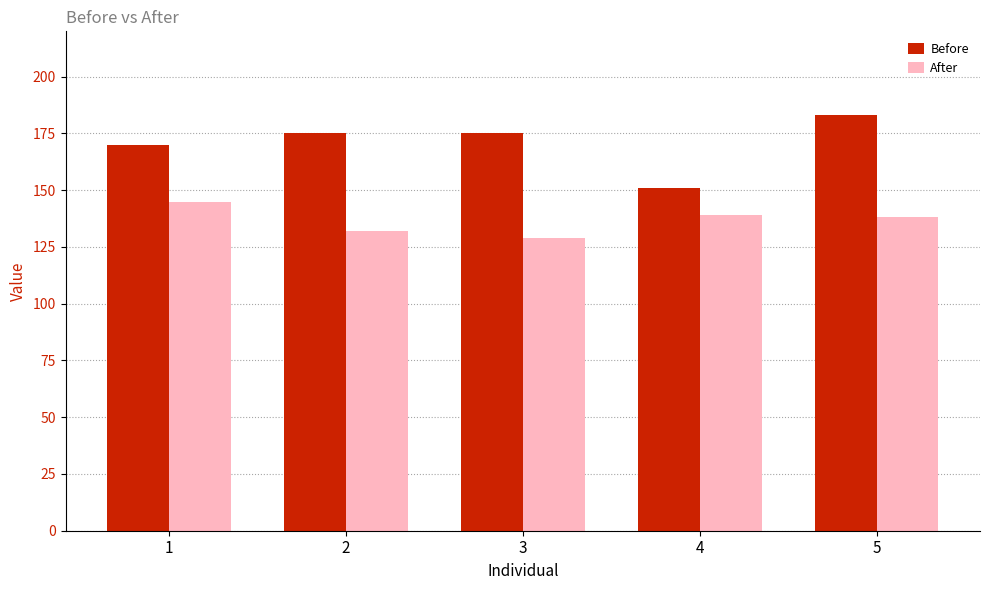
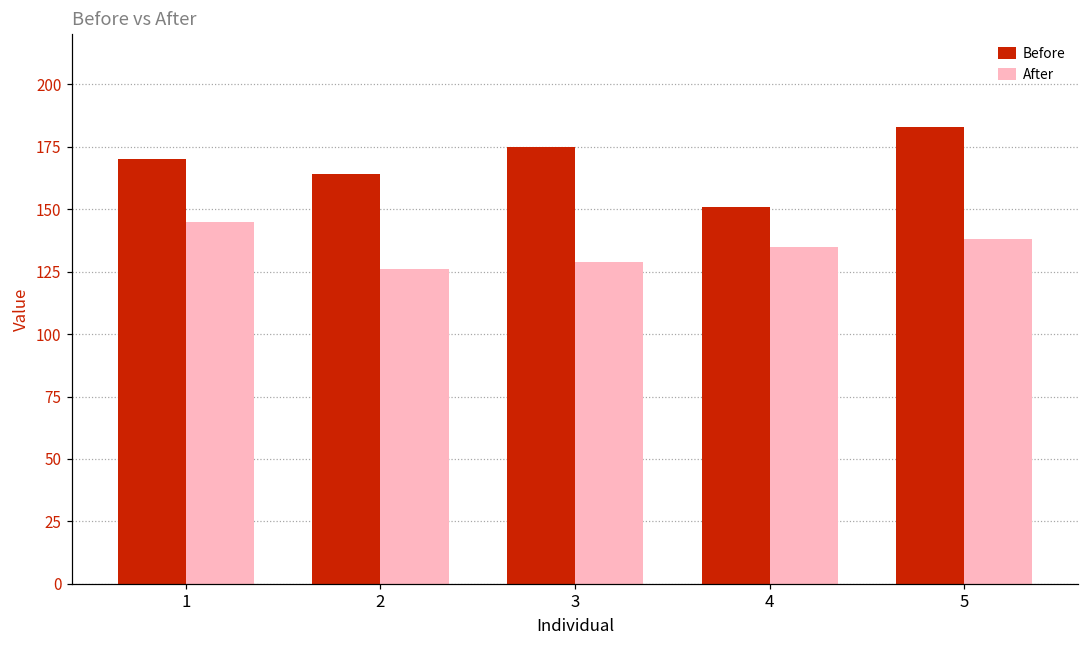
  {
    "Before": {
      "1": 170,
-     "2": 175,
+     "2": 164,
      "3": 175,
      "4": 151,
      "5": 183
    },
    "After": {
      "1": 145,
-     "2": 132,
+     "2": 126,
      "3": 129,
-     "4": 139,
+     "4": 135,
      "5": 138
    }
  }
